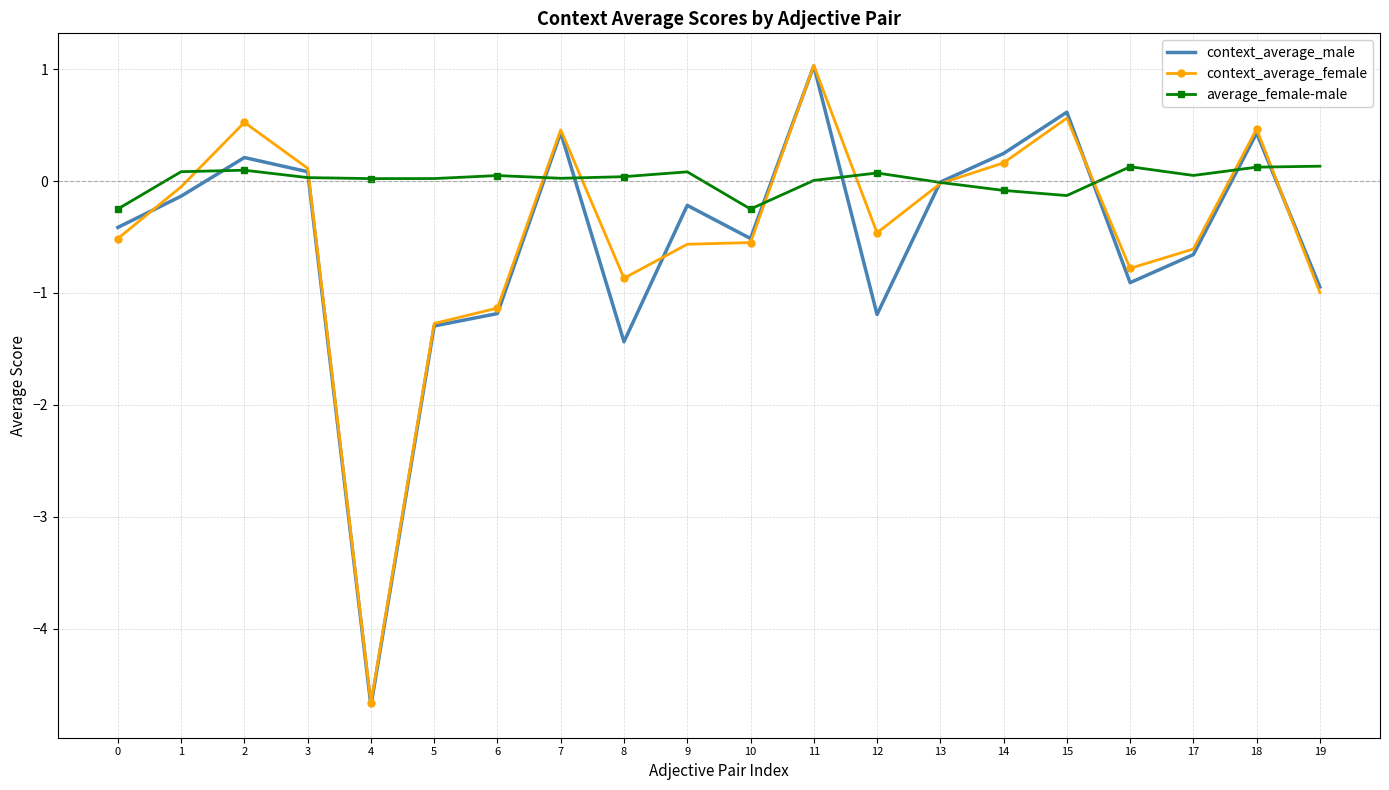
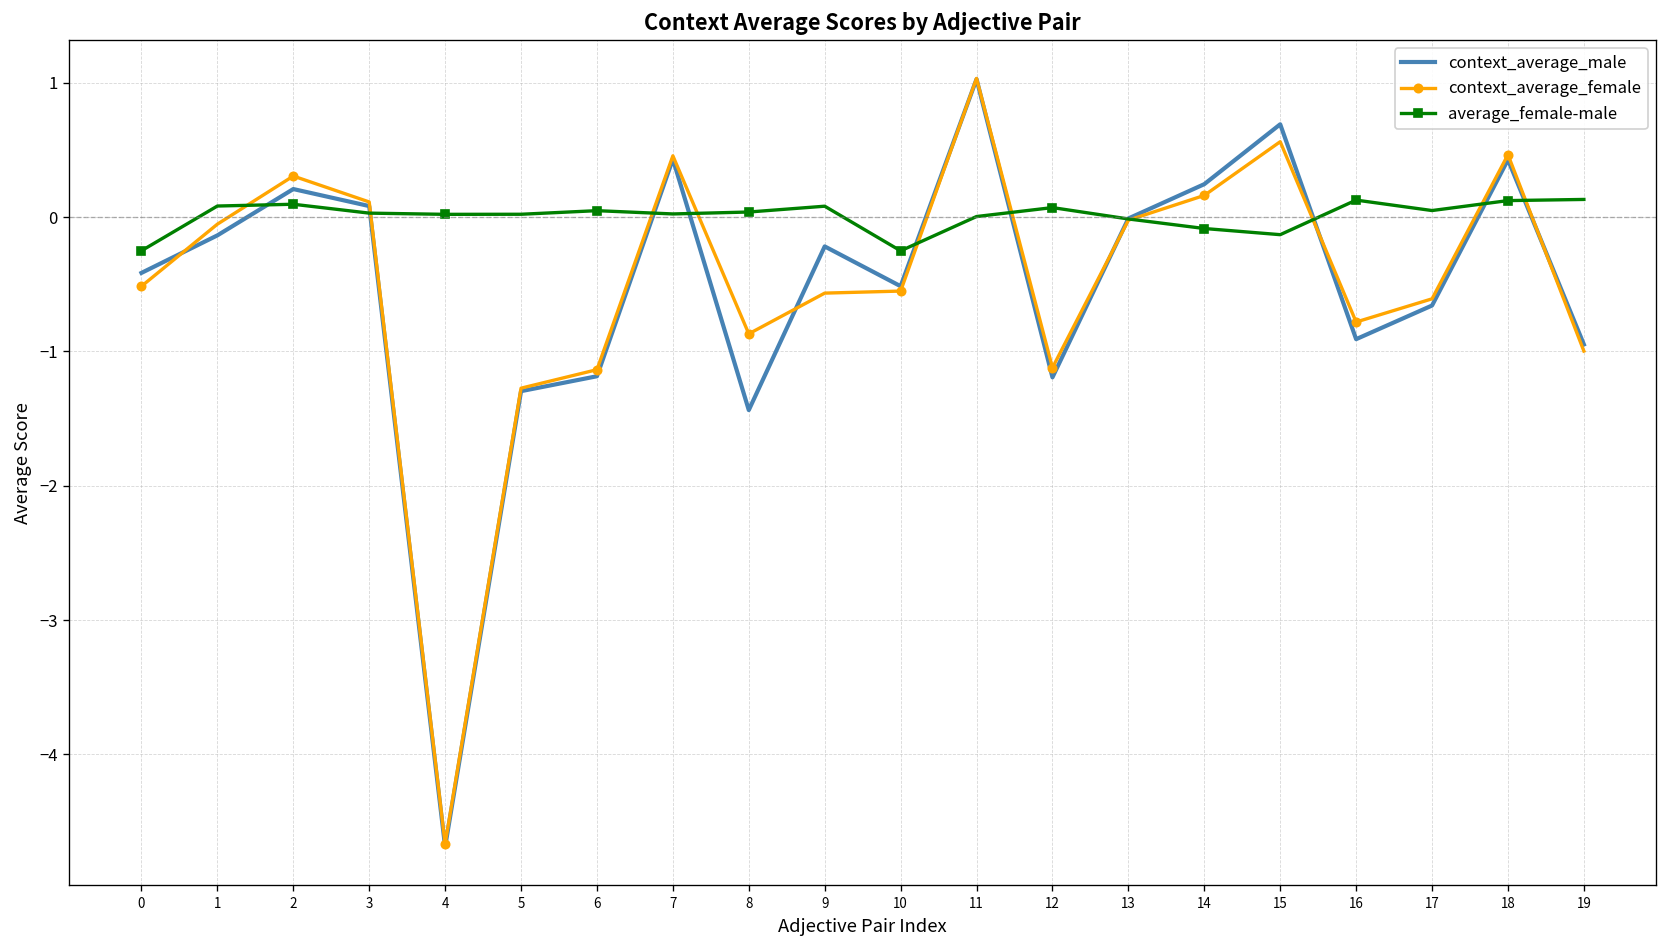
  {
    "context_average_male": {
      "0": -0.41,
      "1": -0.14,
      "2": 0.21,
      "3": 0.08,
      "6": -1.18,
      "7": 0.43,
      "8": -1.44,
      "9": -0.22,
      "10": -0.51,
      "12": -1.19,
      "14": 0.25,
-     "15": 0.62,
+     "15": 0.69,
      "16": -0.91,
      "17": -0.66,
      "18": 0.43,
      "19": -0.95
    },
    "context_average_female": {
      "0": -0.51,
      "1": -0.05,
-     "2": 0.52,
+     "2": 0.31,
      "3": 0.11,
      "6": -1.14,
      "7": 0.46,
      "8": -0.87,
      "9": -0.57,
      "10": -0.55,
-     "12": -0.46,
+     "12": -1.12,
      "14": 0.16,
      "15": 0.56,
      "16": -0.78,
      "17": -0.61,
      "18": 0.47,
      "19": -1.00
    },
    "average_female-male": {
      "0": -0.25,
      "1": 0.08,
      "2": 0.10,
      "3": 0.03,
      "4": 0.02,
      "5": 0.02,
      "6": 0.05,
      "7": 0.02,
      "8": 0.04,
      "9": 0.08,
      "10": -0.25,
      "11": 0.01,
      "12": 0.07,
      "14": -0.08,
      "15": -0.13,
      "16": 0.13,
      "17": 0.05,
      "18": 0.12,
      "19": 0.13
    }
  }
